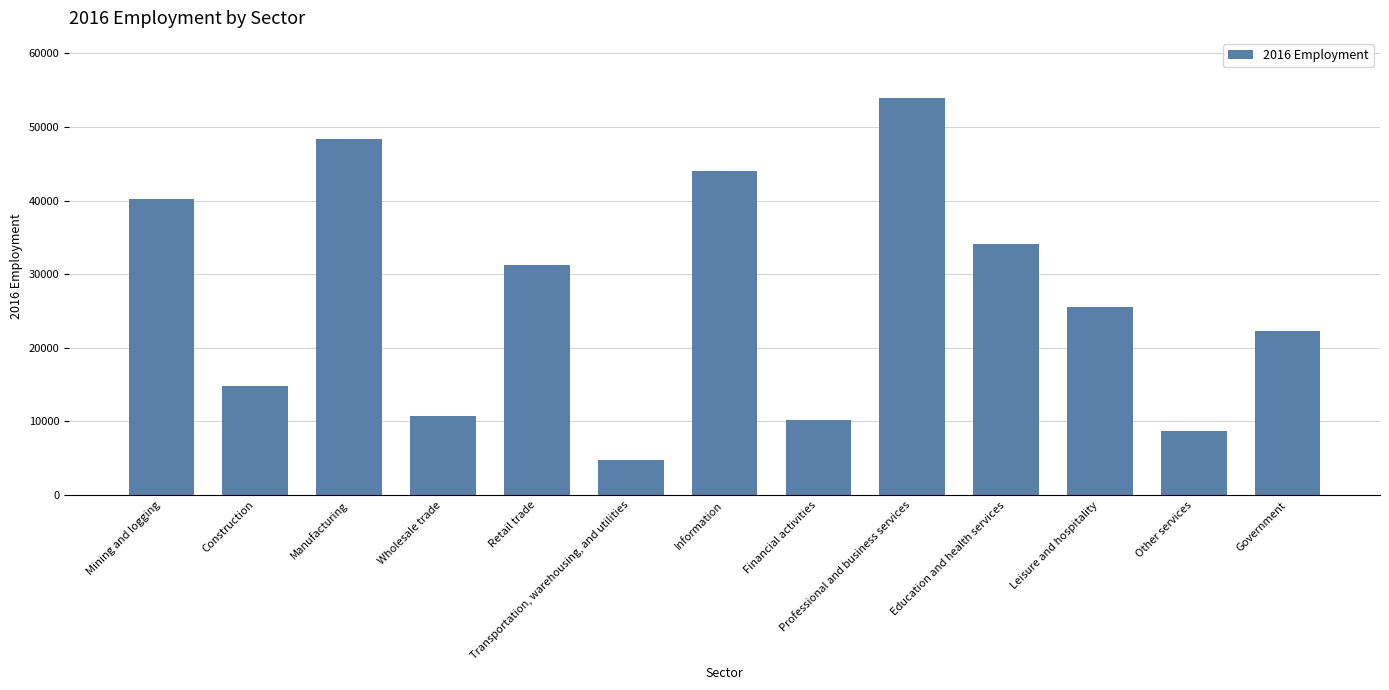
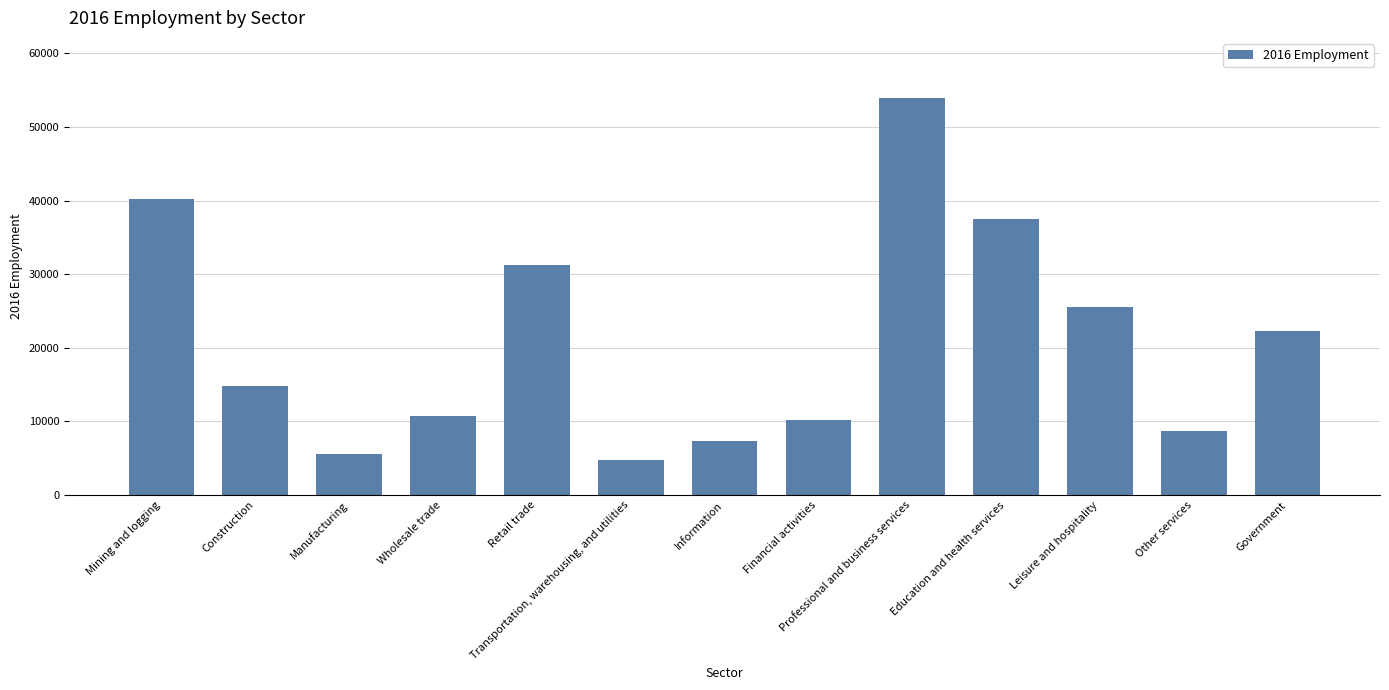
  {
    "Mining and logging": 40000,
    "Construction": 15000,
-   "Manufacturing": 48000,
+   "Manufacturing": 6000,
    "Wholesale trade": 11000,
    "Retail trade": 31000,
    "Transportation, warehousing, and utilities": 5000,
-   "Information": 44000,
+   "Information": 7000,
    "Financial activities": 10000,
    "Professional and business services": 54000,
-   "Education and health services": 34000,
+   "Education and health services": 38000,
    "Leisure and hospitality": 26000,
    "Other services": 9000,
    "Government": 22000
  }
